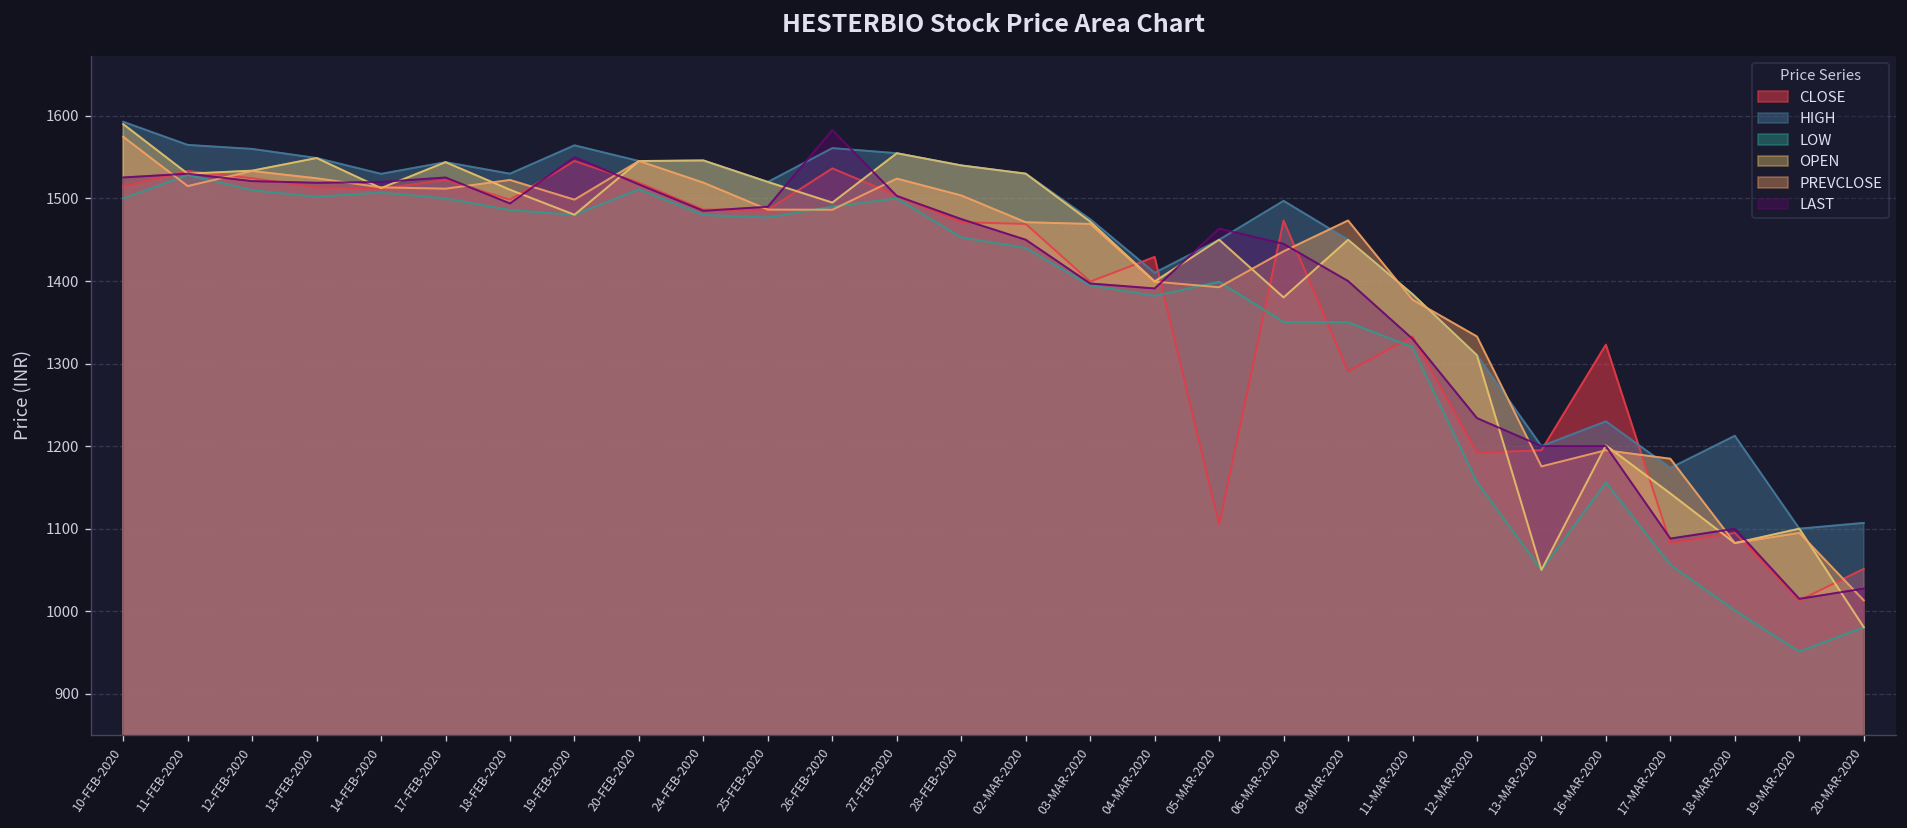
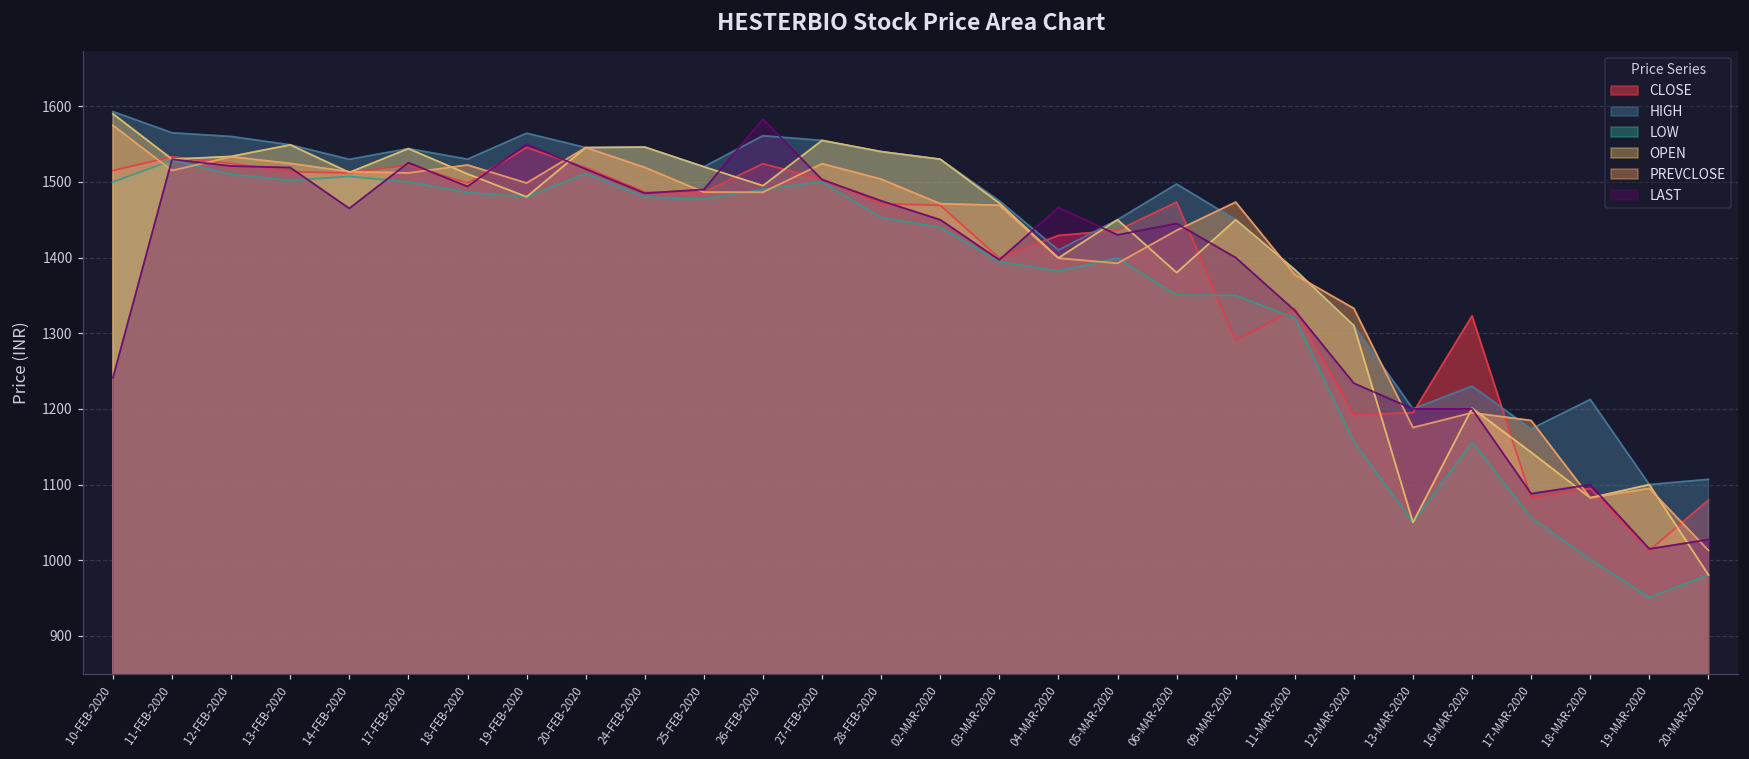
  {
    "CLOSE": {
      "10-FEB-2020": 1520,
      "13-FEB-2020": 1510,
      "18-FEB-2020": 1500,
      "19-FEB-2020": 1550,
-     "26-FEB-2020": 1540,
+     "26-FEB-2020": 1520,
      "28-FEB-2020": 1470,
      "04-MAR-2020": 1430,
-     "05-MAR-2020": 1110,
+     "05-MAR-2020": 1440,
      "06-MAR-2020": 1470,
      "09-MAR-2020": 1290,
      "12-MAR-2020": 1190,
      "13-MAR-2020": 1200,
      "16-MAR-2020": 1320,
      "17-MAR-2020": 1080,
      "18-MAR-2020": 1090,
-     "20-MAR-2020": 1050
+     "20-MAR-2020": 1080
    },
    "LAST": {
-     "10-FEB-2020": 1530,
+     "10-FEB-2020": 1240,
      "13-FEB-2020": 1520,
-     "14-FEB-2020": 1520,
+     "14-FEB-2020": 1470,
      "18-FEB-2020": 1490,
      "19-FEB-2020": 1550,
      "26-FEB-2020": 1580,
      "28-FEB-2020": 1480,
      "02-MAR-2020": 1450,
-     "04-MAR-2020": 1390,
-     "05-MAR-2020": 1460,
+     "04-MAR-2020": 1470,
+     "05-MAR-2020": 1430,
      "06-MAR-2020": 1450,
      "09-MAR-2020": 1400,
      "12-MAR-2020": 1230,
      "17-MAR-2020": 1090,
      "18-MAR-2020": 1100,
      "20-MAR-2020": 1030
    }
  }
